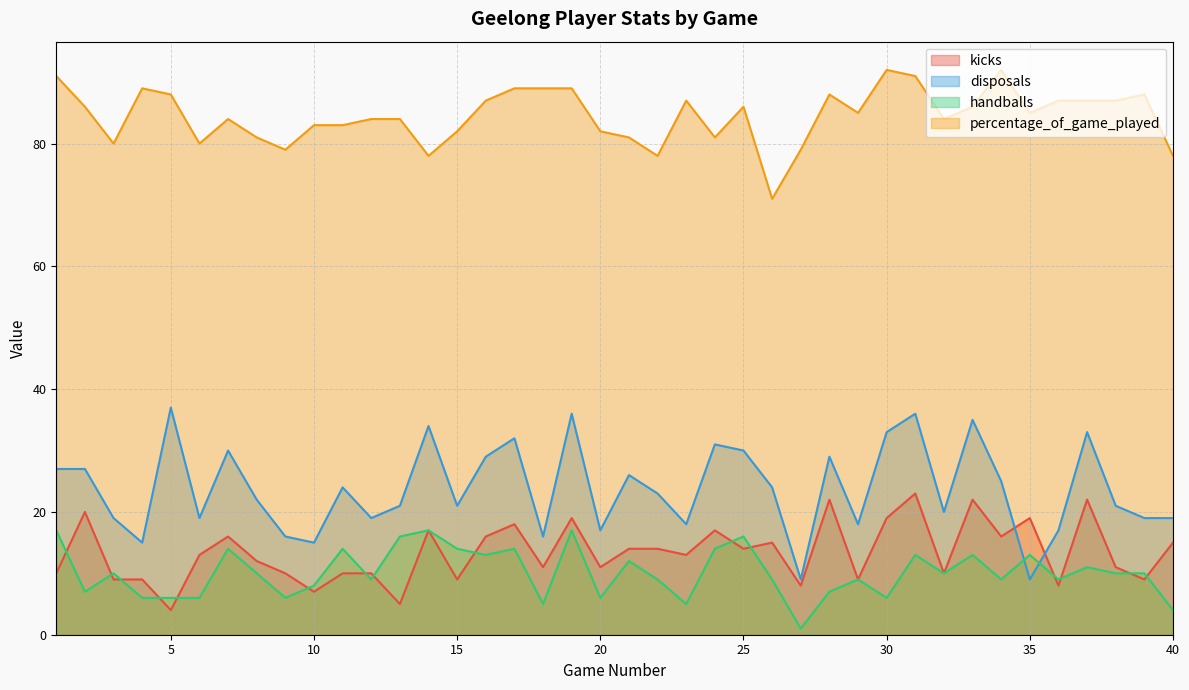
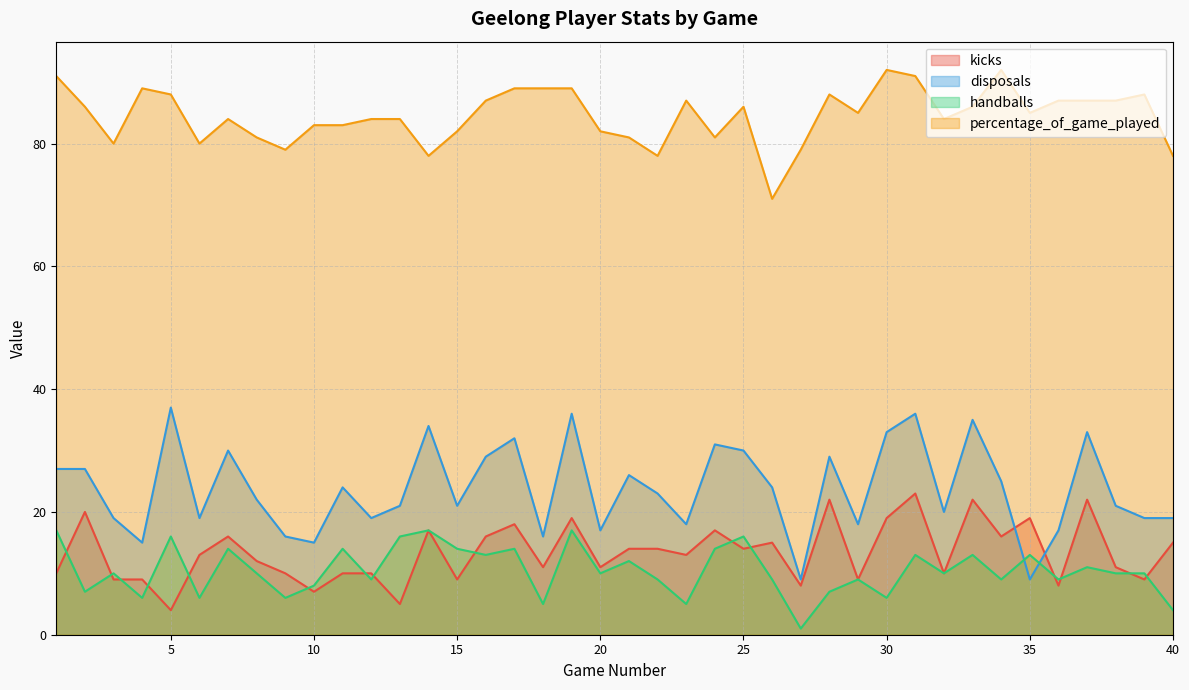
  {
    "disposals": {
      "5": 37,
      "10": 15,
      "15": 21,
      "20": 17,
      "25": 30,
      "30": 33,
      "35": 9,
      "40": 19
    },
    "handballs": {
-     "5": 6,
+     "5": 16,
      "10": 8,
      "15": 14,
-     "20": 6,
+     "20": 10,
      "25": 16,
      "30": 6,
      "35": 13,
      "40": 4
    }
  }
